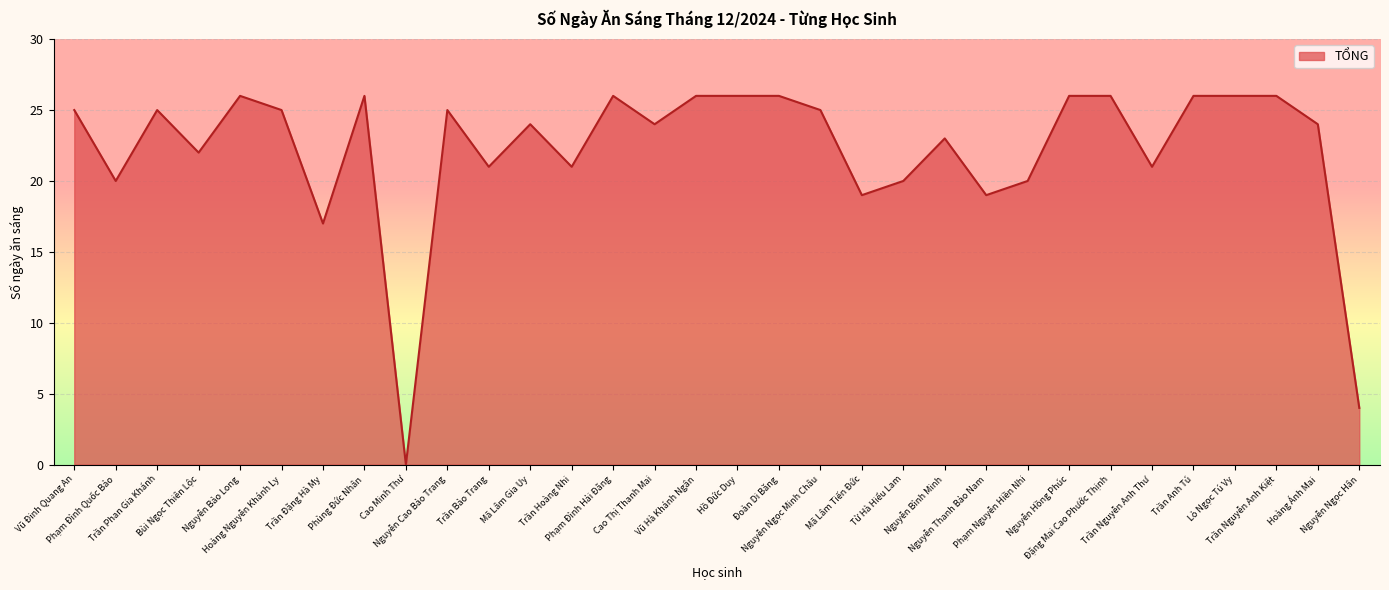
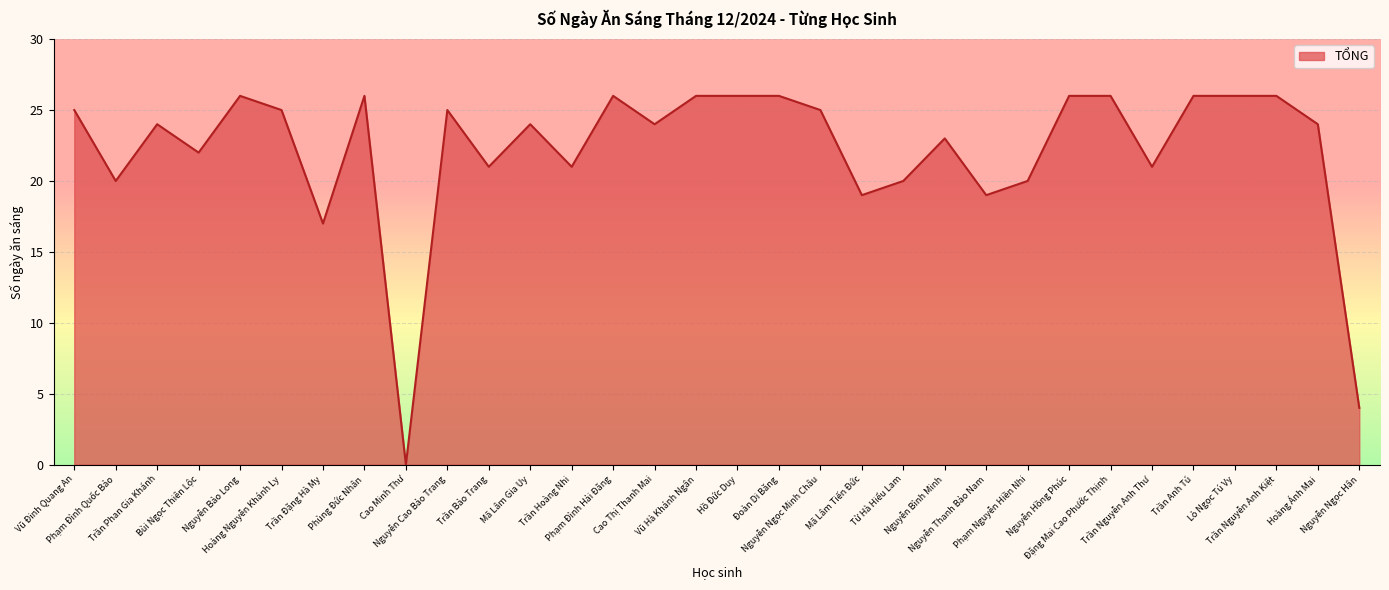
  {
    "Vũ Đinh Quang An": 25,
    "Phạm Đình Quốc Bảo": 20,
-   "Trần Phan Gia Khánh": 25,
+   "Trần Phan Gia Khánh": 24,
    "Bùi Ngọc Thiên Lộc": 22,
    "Nguyễn Bảo Long": 26,
    "Hoàng Nguyễn Khánh Ly": 25,
    "Trần Đặng Hà My": 17,
    "Phùng Đức Nhân": 26,
    "Cao Minh Thư": 0,
    "Nguyễn Cao Bảo Trang": 25,
    "Trần Bảo Trang": 21,
    "Mã Lâm Gia Uy": 24,
    "Trần Hoàng Nhi": 21,
    "Phạm Đình Hải Đăng": 26,
    "Cao Thị Thanh Mai": 24,
    "Vũ Hà Khánh Ngân": 26,
    "Hồ Đức Duy": 26,
    "Đoàn Di Băng": 26,
    "Nguyễn Ngọc Minh Châu": 25,
    "Mã Lâm Tiến Đức": 19,
    "Từ Hà Hiểu Lam": 20,
    "Nguyễn Bình Minh": 23,
    "Nguyễn Thanh Bảo Nam": 19,
    "Phạm Nguyễn Hiền Nhi": 20,
    "Nguyễn Hồng Phúc": 26,
    "Đặng Mai Cao Phước Thịnh": 26,
    "Trần Nguyễn Anh Thư": 21,
    "Trần Anh Tú": 26,
    "Lò Ngọc Tú Vy": 26,
    "Trần Nguyễn Anh Kiệt": 26,
    "Hoàng Ánh Mai": 24,
    "Nguyễn Ngọc Hân": 4
  }
